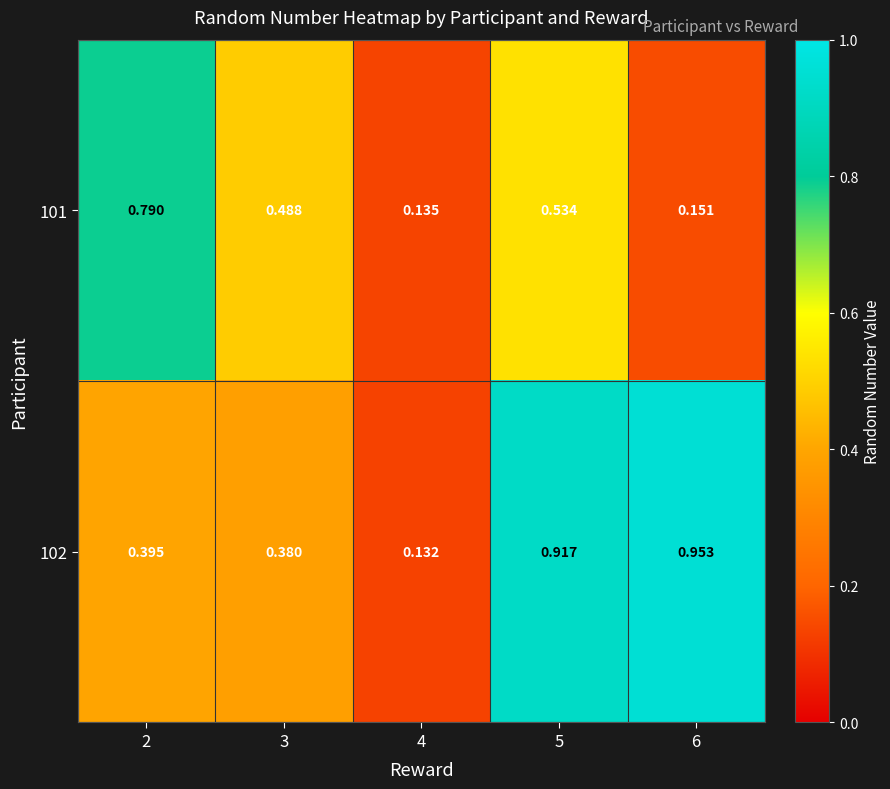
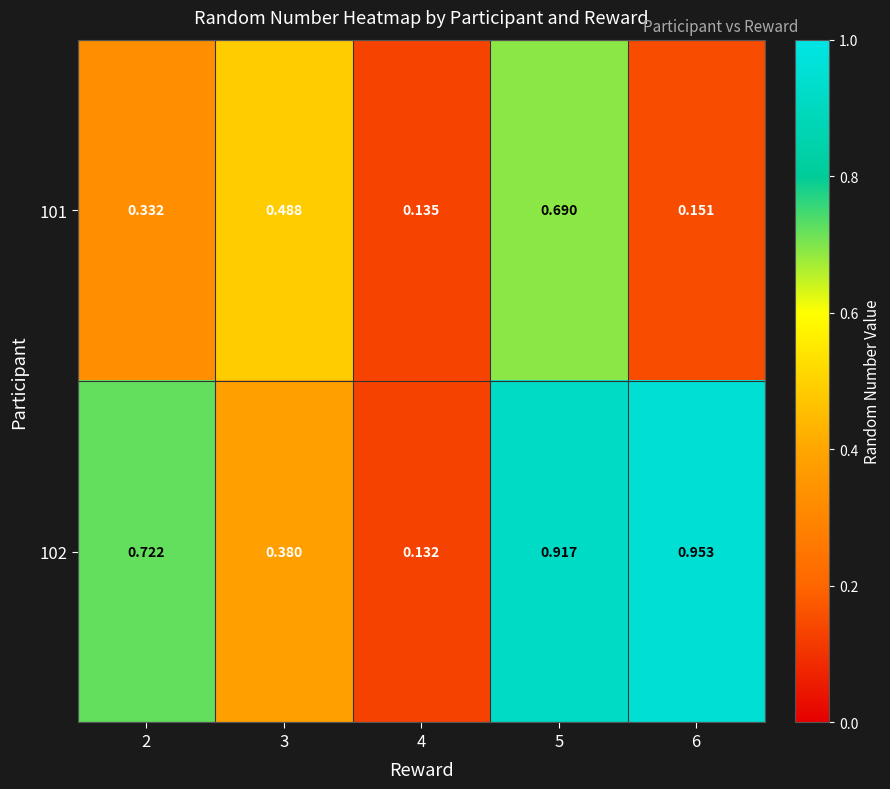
  {
    "101": {
-     "2": 0.790,
+     "2": 0.332,
      "3": 0.488,
      "4": 0.135,
-     "5": 0.534,
+     "5": 0.690,
      "6": 0.151
    },
    "102": {
-     "2": 0.395,
+     "2": 0.722,
      "3": 0.380,
      "4": 0.132,
      "5": 0.917,
      "6": 0.953
    }
  }
